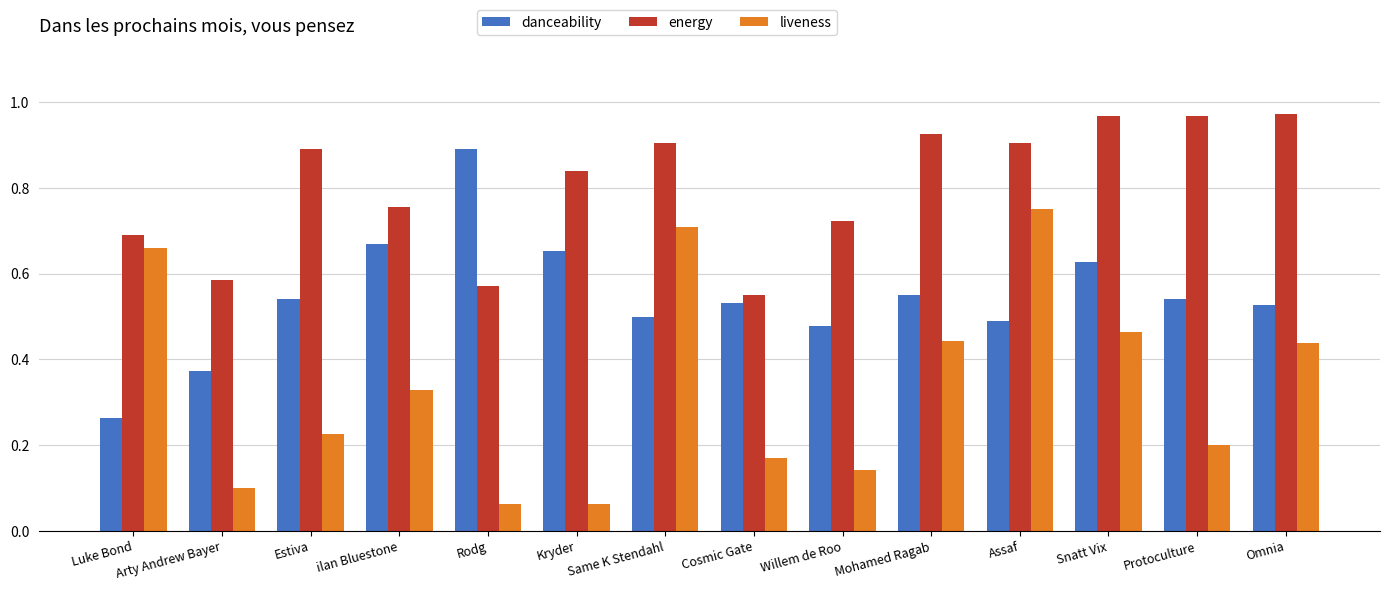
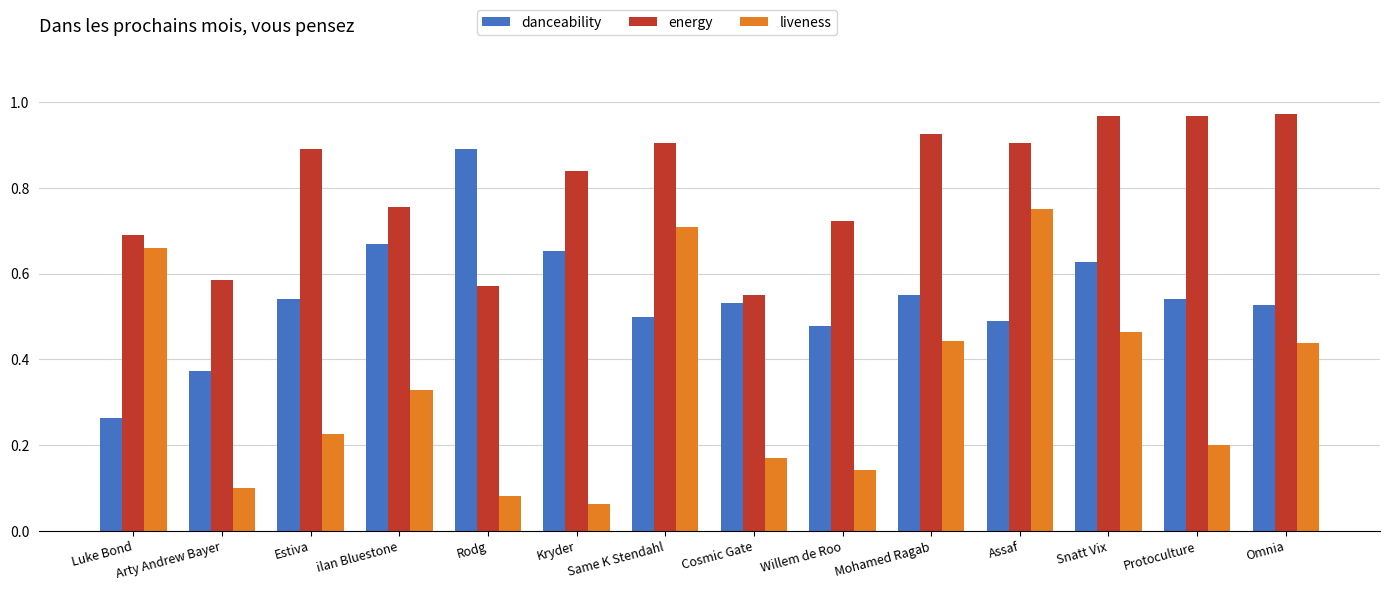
  {
    "danceability": {
      "Luke Bond": 0.26,
      "Arty Andrew Bayer": 0.37,
      "Estiva": 0.54,
      "ilan Bluestone": 0.67,
      "Rodg": 0.89,
      "Kryder": 0.65,
      "Same K Stendahl": 0.50,
      "Cosmic Gate": 0.53,
      "Willem de Roo": 0.48,
      "Mohamed Ragab": 0.55,
      "Assaf": 0.49,
      "Snatt Vix": 0.63,
      "Protoculture": 0.54,
      "Omnia": 0.53
    },
    "energy": {
      "Luke Bond": 0.69,
      "Arty Andrew Bayer": 0.59,
      "Estiva": 0.89,
      "ilan Bluestone": 0.76,
      "Rodg": 0.57,
      "Kryder": 0.84,
      "Same K Stendahl": 0.91,
      "Cosmic Gate": 0.55,
      "Willem de Roo": 0.72,
      "Mohamed Ragab": 0.93,
      "Assaf": 0.90,
      "Snatt Vix": 0.97,
      "Protoculture": 0.97,
      "Omnia": 0.97
    },
    "liveness": {
      "Luke Bond": 0.66,
      "Arty Andrew Bayer": 0.10,
      "Estiva": 0.23,
      "ilan Bluestone": 0.33,
-     "Rodg": 0.06,
+     "Rodg": 0.08,
      "Kryder": 0.06,
      "Same K Stendahl": 0.71,
      "Cosmic Gate": 0.17,
      "Willem de Roo": 0.14,
      "Mohamed Ragab": 0.44,
      "Assaf": 0.75,
      "Snatt Vix": 0.46,
      "Protoculture": 0.20,
      "Omnia": 0.44
    }
  }
